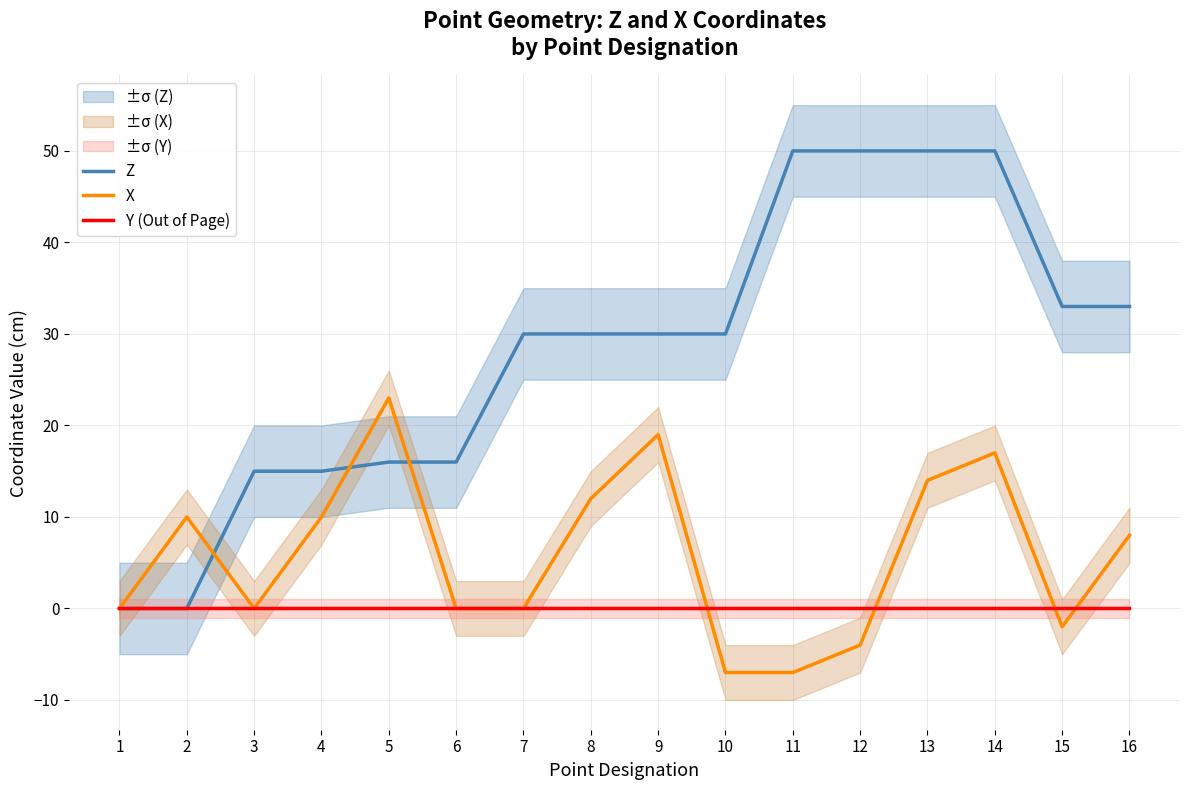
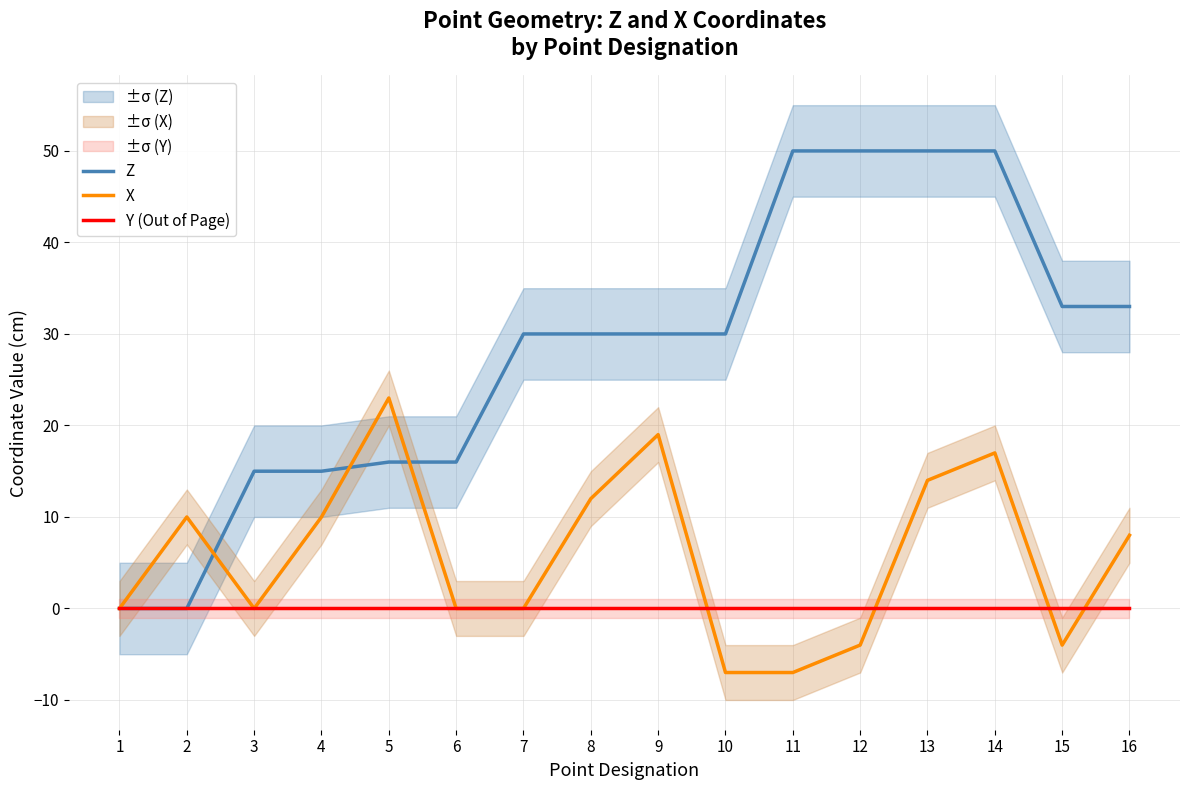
  {
    "X": {
      "2": 10,
      "4": 10,
      "5": 23,
      "8": 12,
      "9": 19,
      "10": -7,
      "11": -7,
      "12": -4,
      "13": 14,
      "14": 17,
-     "15": -2,
+     "15": -4,
      "16": 8
    },
    "Y (Out of Page)": {
      "4": 0,
      "5": 0,
      "8": 0,
      "9": 0,
      "10": 0,
      "11": 0,
      "12": 0,
      "13": 0,
      "14": 0,
      "15": 0,
      "16": 0
    }
  }
